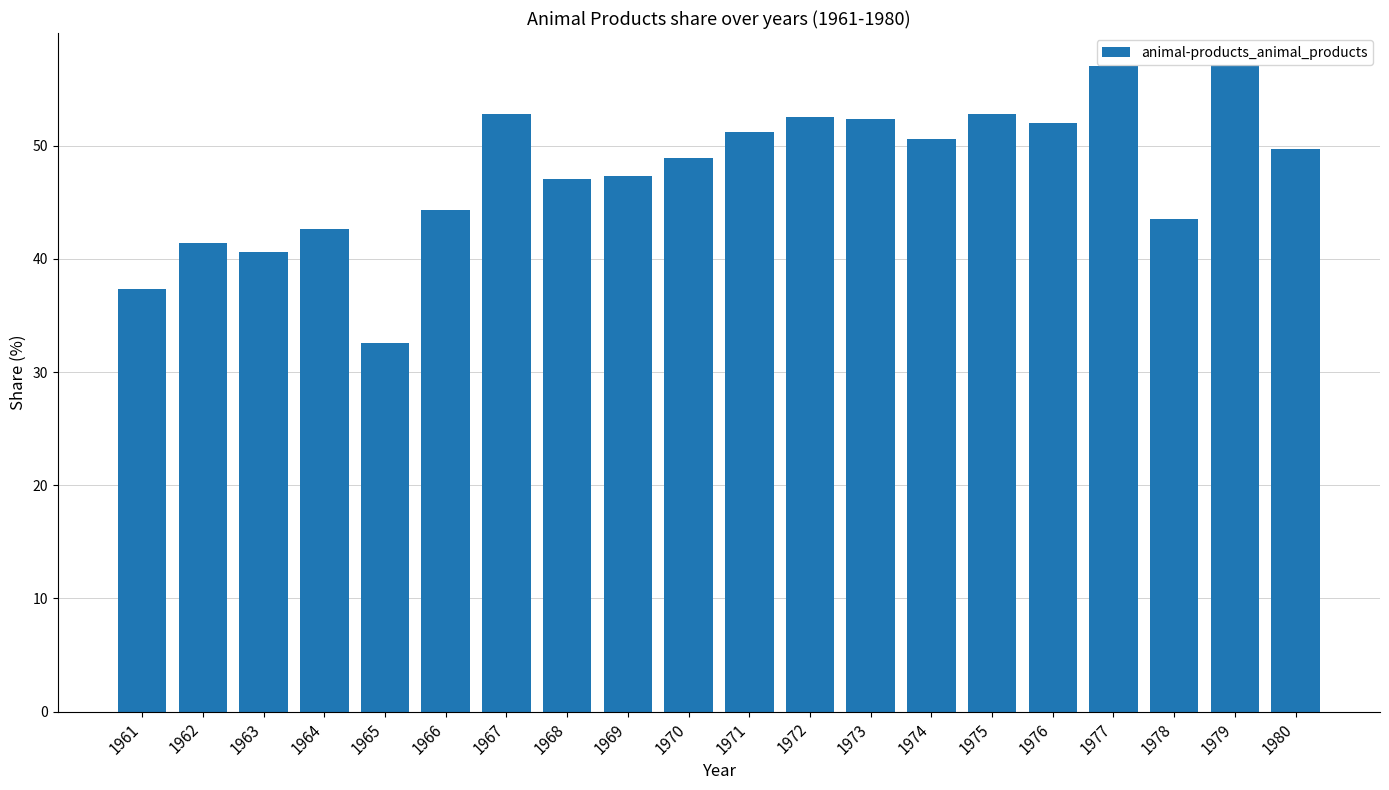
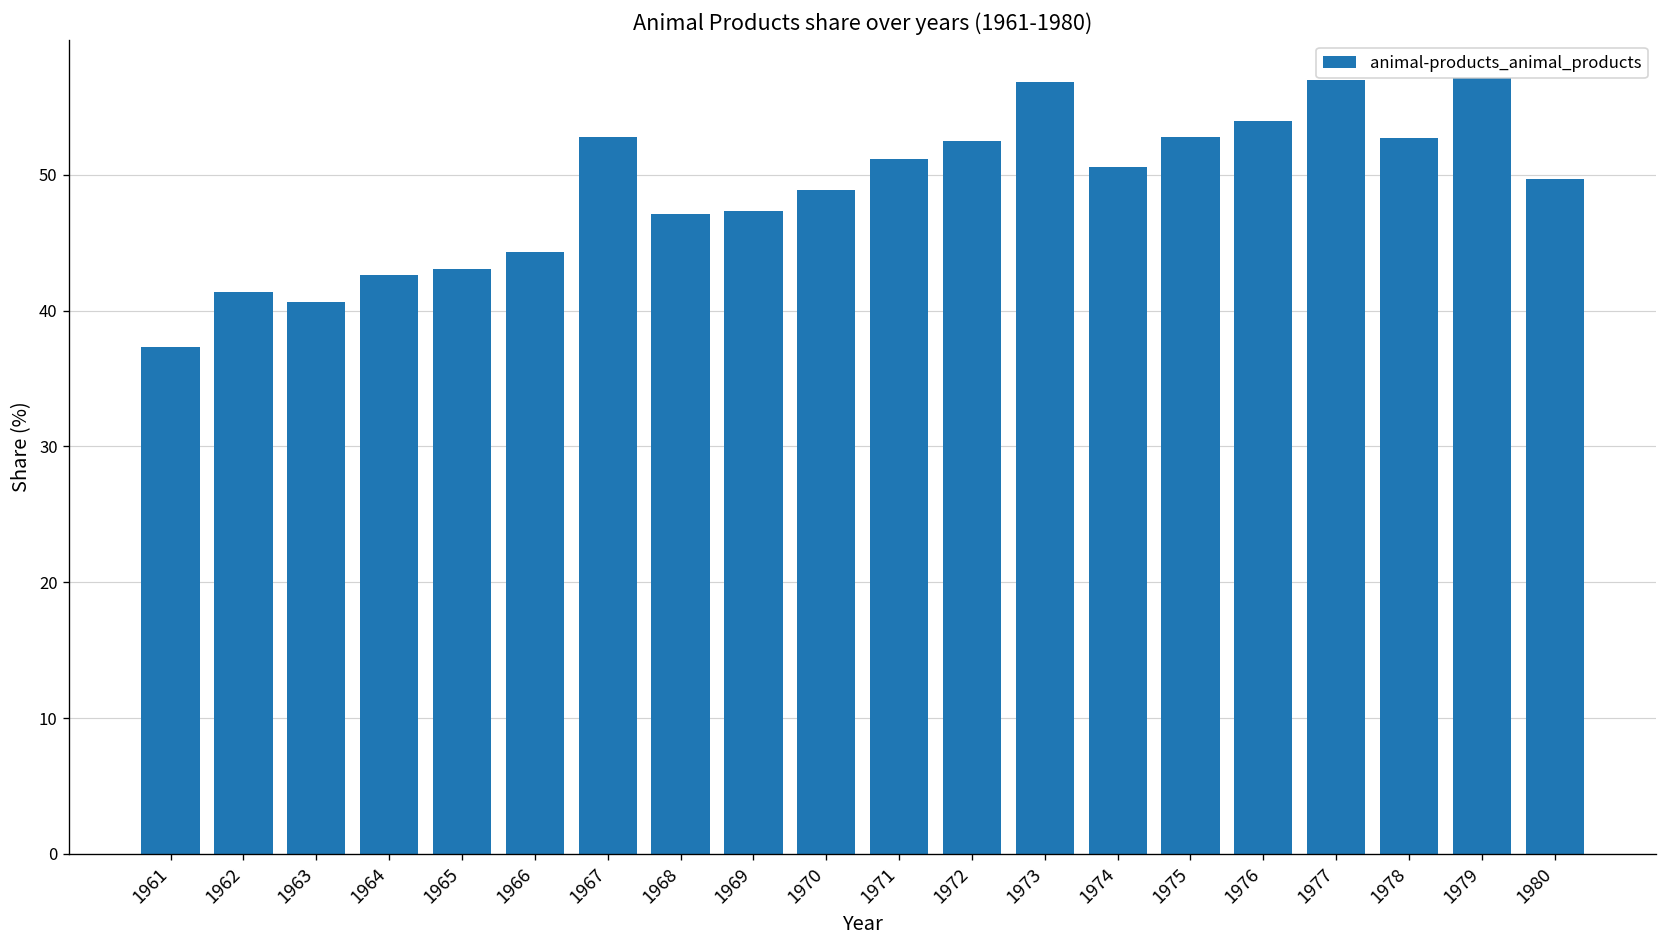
  {
    "1961": 37.3,
    "1962": 41.4,
    "1963": 40.6,
    "1964": 42.6,
-   "1965": 32.6,
+   "1965": 43.1,
    "1966": 44.3,
    "1967": 52.8,
    "1968": 47.1,
    "1969": 47.3,
    "1970": 48.9,
    "1971": 51.2,
    "1972": 52.5,
-   "1973": 52.4,
+   "1973": 56.8,
    "1974": 50.6,
    "1975": 52.8,
-   "1976": 52,
+   "1976": 54,
    "1977": 57.0,
-   "1978": 43.5,
+   "1978": 52.7,
    "1979": 57.1,
    "1980": 49.7
  }
